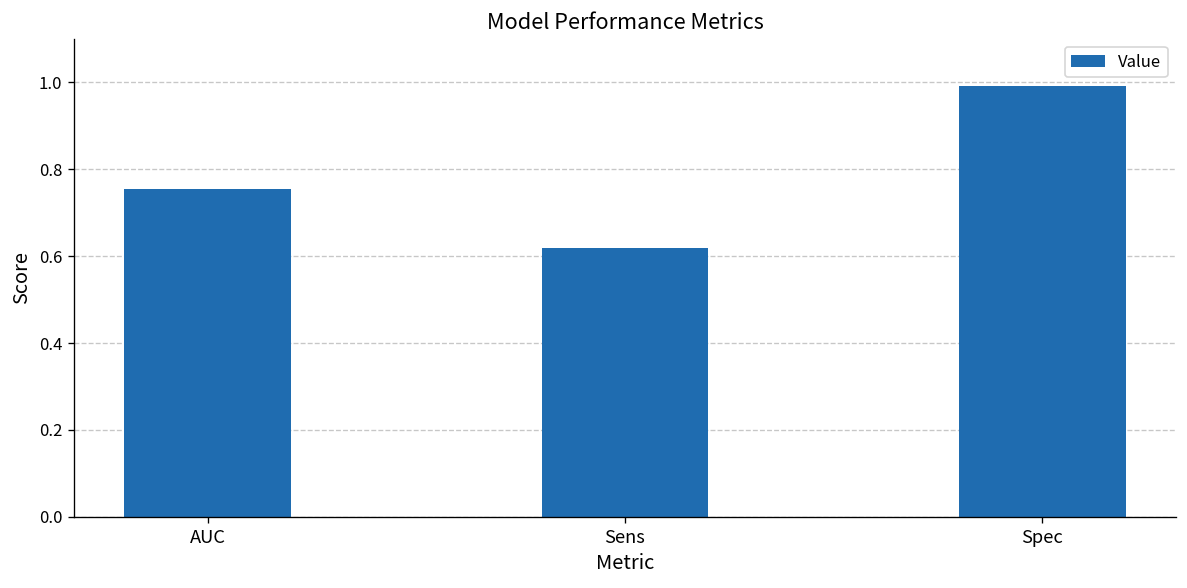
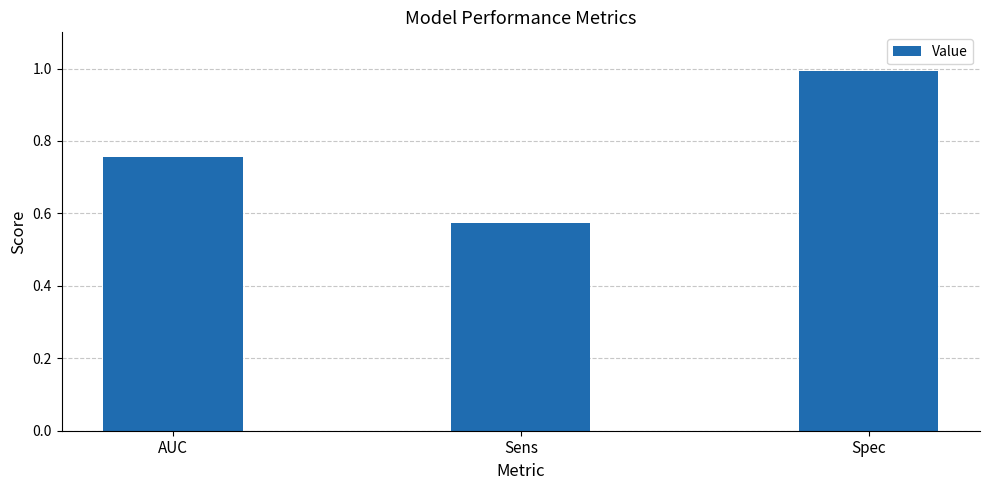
  {
    "AUC": 0.76,
-   "Sens": 0.62,
+   "Sens": 0.57,
    "Spec": 0.99
  }
